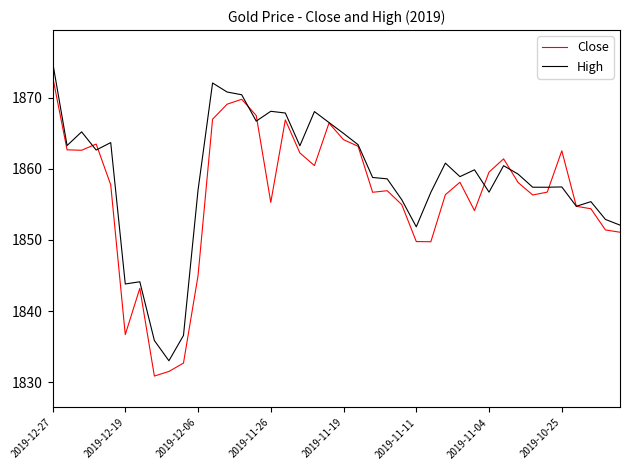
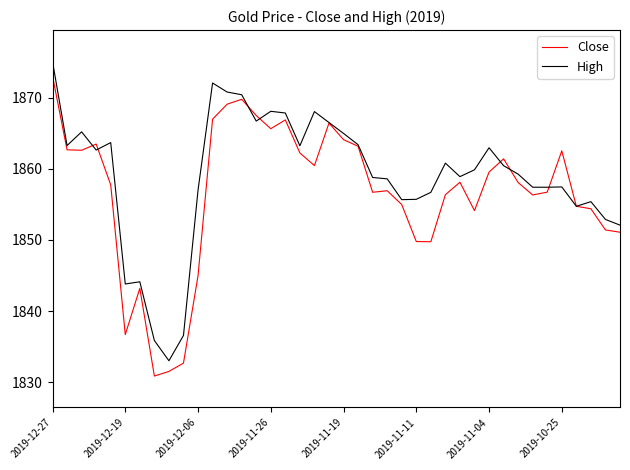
  {
    "Close": {
      "2019-12-27": 1873,
      "2019-12-19": 1837,
      "2019-12-06": 1845,
-     "2019-11-26": 1855,
+     "2019-11-26": 1866,
      "2019-11-19": 1864,
      "2019-11-11": 1850,
      "2019-11-04": 1860,
      "2019-10-25": 1863
    },
    "High": {
      "2019-12-27": 1875,
      "2019-12-19": 1844,
      "2019-12-06": 1857,
      "2019-11-26": 1868,
      "2019-11-19": 1865,
-     "2019-11-11": 1852,
-     "2019-11-04": 1857,
+     "2019-11-11": 1856,
+     "2019-11-04": 1863,
      "2019-10-25": 1857
    }
  }
